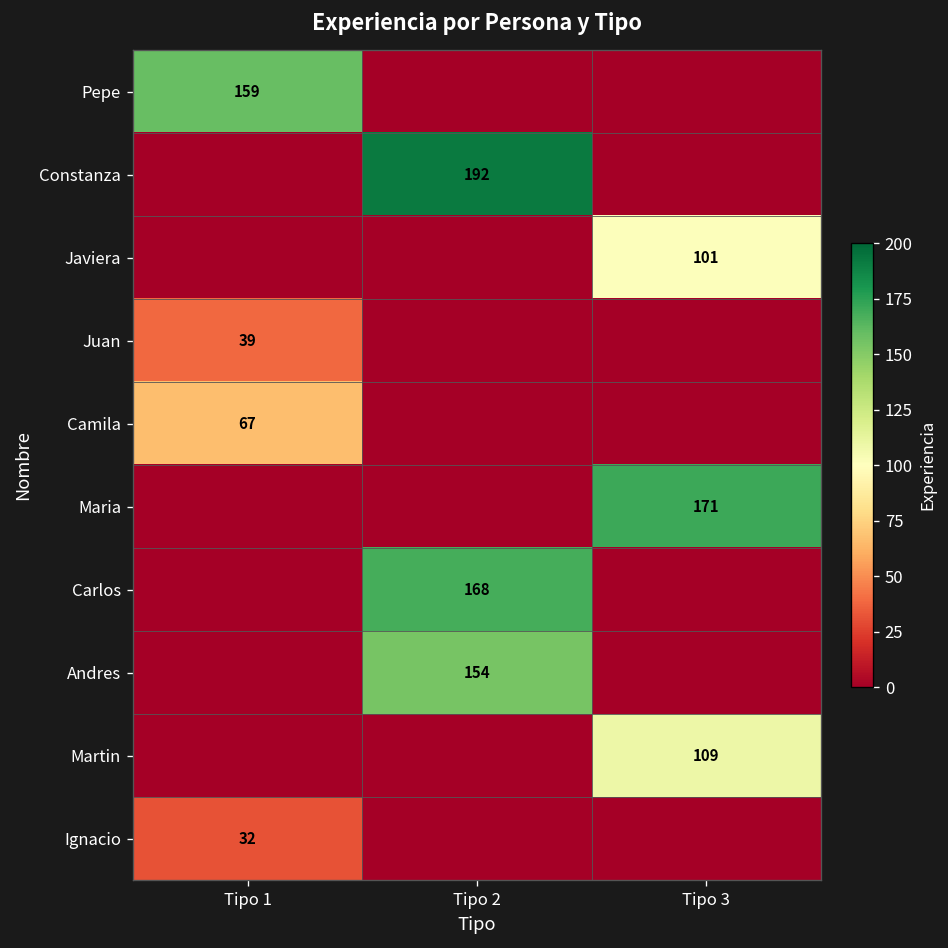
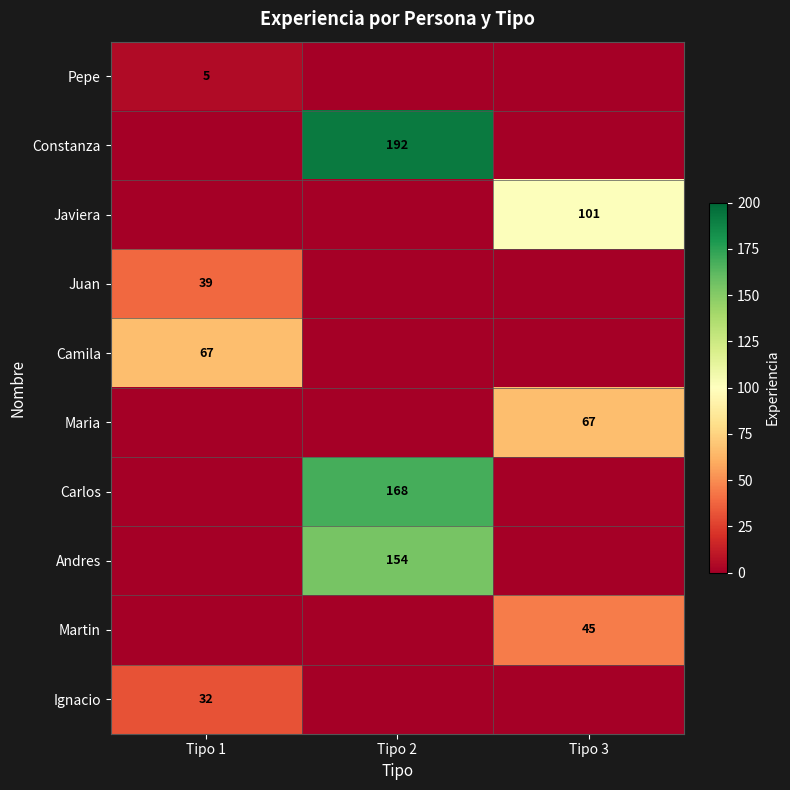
  {
    "Pepe": {
-     "Tipo 1": 159
+     "Tipo 1": 5
    },
    "Constanza": {
      "Tipo 2": 192
    },
    "Javiera": {
      "Tipo 3": 101
    },
    "Juan": {
      "Tipo 1": 39
    },
    "Camila": {
      "Tipo 1": 67
    },
    "Maria": {
-     "Tipo 3": 171
+     "Tipo 3": 67
    },
    "Carlos": {
      "Tipo 2": 168
    },
    "Andres": {
      "Tipo 2": 154
    },
    "Martin": {
-     "Tipo 3": 109
+     "Tipo 3": 45
    },
    "Ignacio": {
      "Tipo 1": 32
    }
  }
